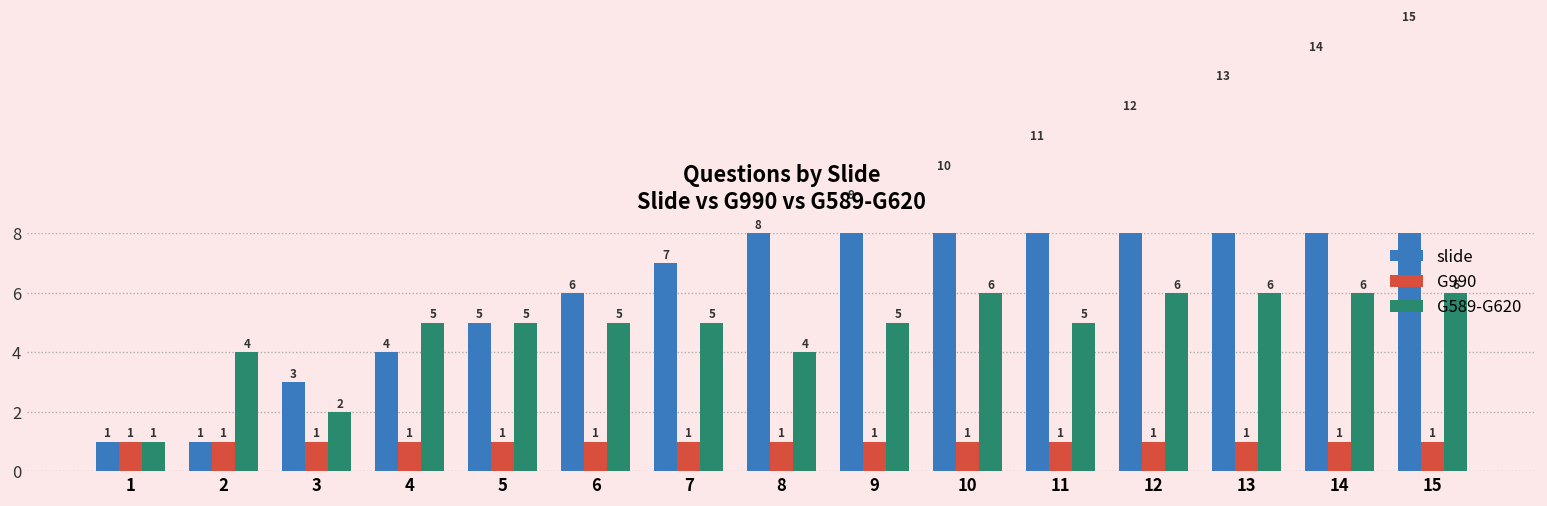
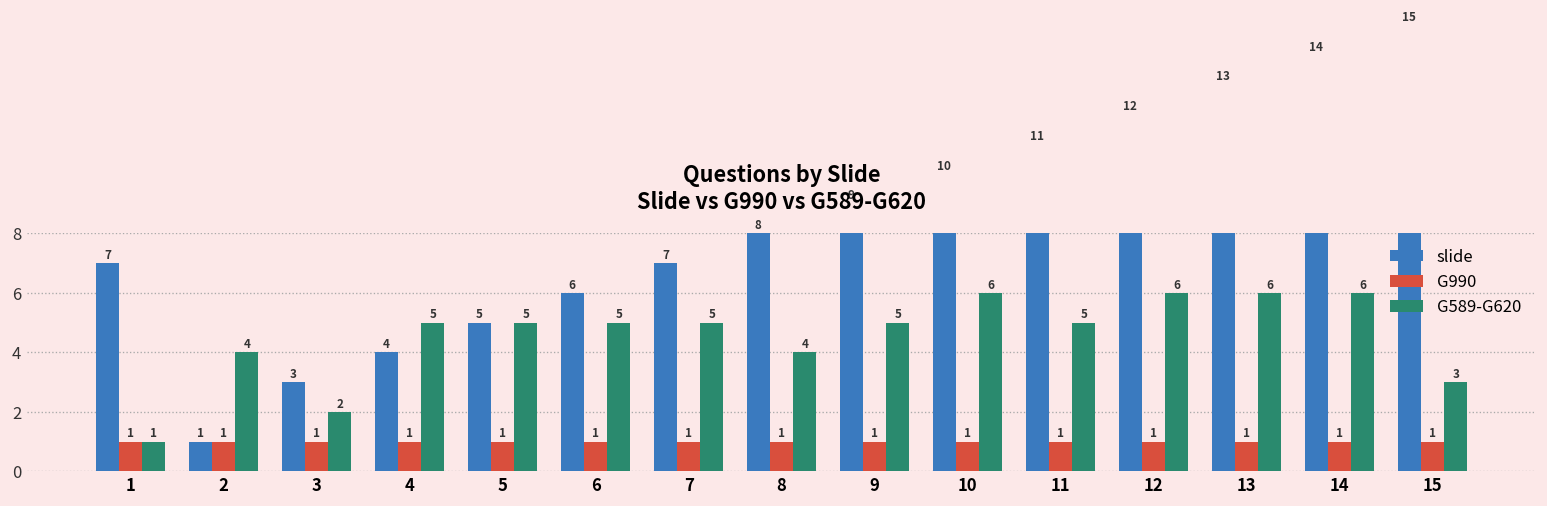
  {
    "slide": {
-     "1": 1,
+     "1": 7,
      "2": 1,
      "3": 3,
      "4": 4,
      "5": 5,
      "6": 6,
      "7": 7,
      "8": 8
    },
    "G990": {
      "1": 1,
      "2": 1,
      "3": 1,
      "4": 1,
      "5": 1,
      "6": 1,
      "7": 1,
      "8": 1,
      "9": 1,
      "10": 1,
      "11": 1,
      "12": 1,
      "13": 1,
      "14": 1,
      "15": 1
    },
    "G589-G620": {
      "1": 1,
      "2": 4,
      "3": 2,
      "4": 5,
      "5": 5,
      "6": 5,
      "7": 5,
      "8": 4,
      "9": 5,
      "10": 6,
      "11": 5,
      "12": 6,
      "13": 6,
      "14": 6,
-     "15": 6
+     "15": 3
    }
  }
